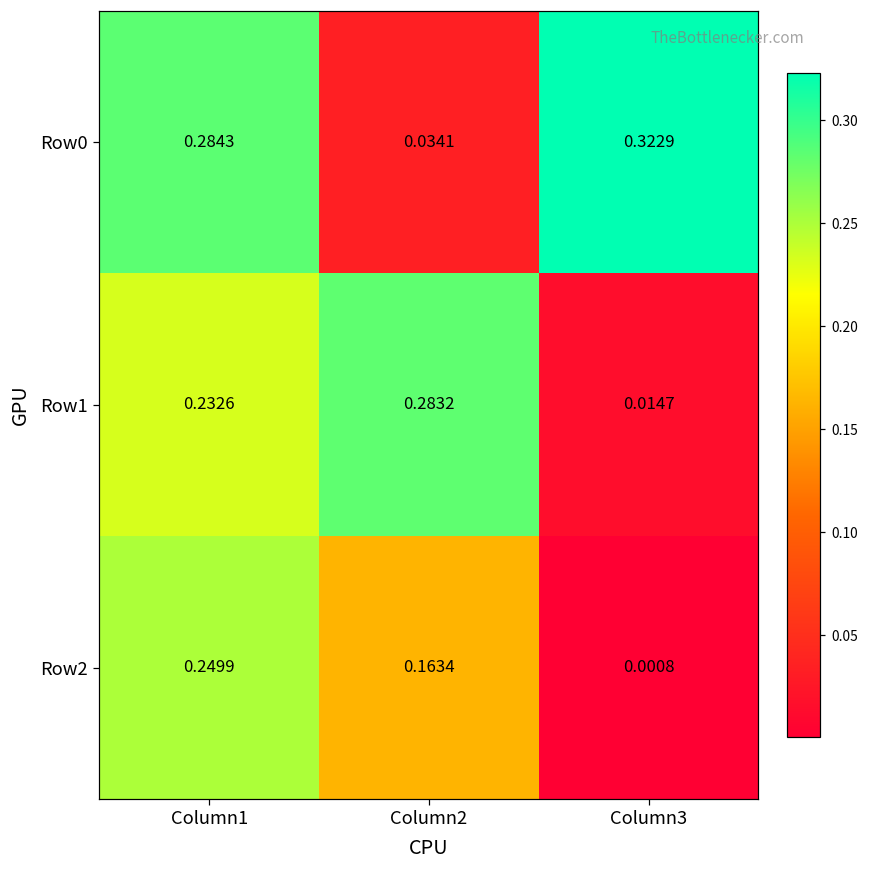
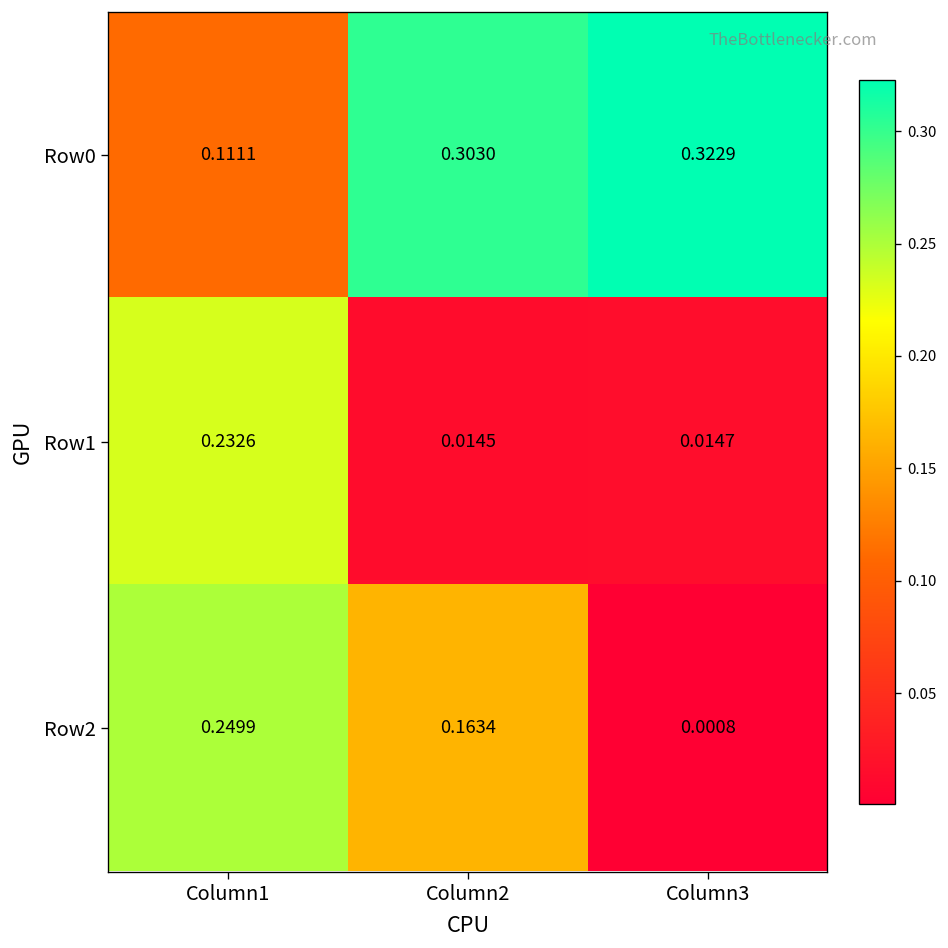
  {
    "Row0": {
-     "Column1": 0.2843,
-     "Column2": 0.0341,
+     "Column1": 0.1111,
+     "Column2": 0.3030,
      "Column3": 0.3229
    },
    "Row1": {
      "Column1": 0.2326,
-     "Column2": 0.2832,
+     "Column2": 0.0145,
      "Column3": 0.0147
    },
    "Row2": {
      "Column1": 0.2499,
      "Column2": 0.1634,
      "Column3": 0.0008
    }
  }
